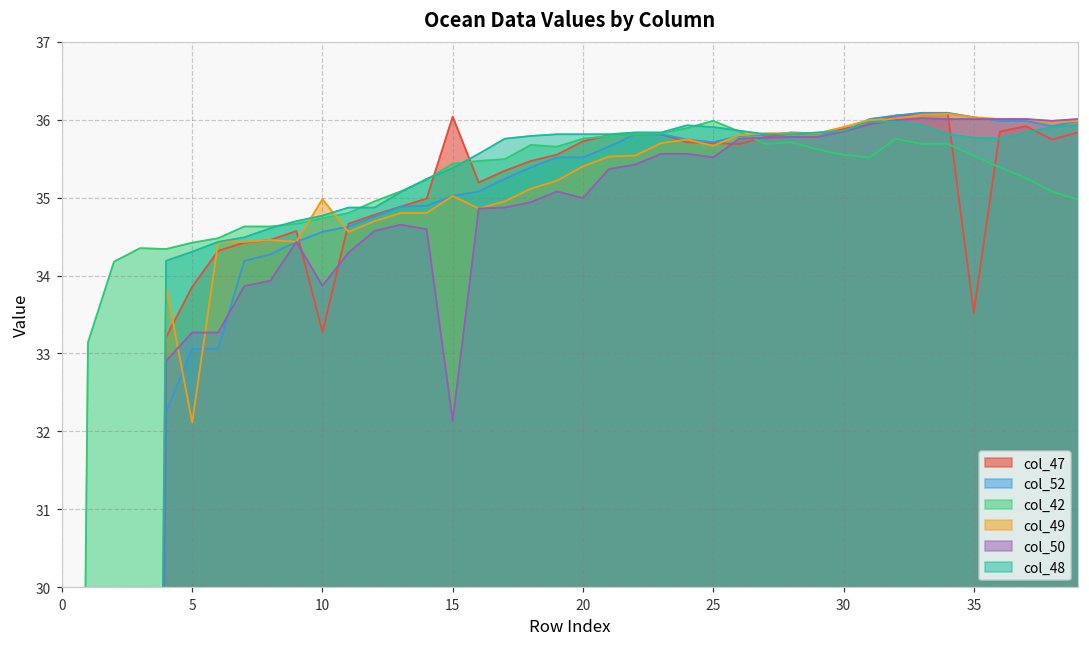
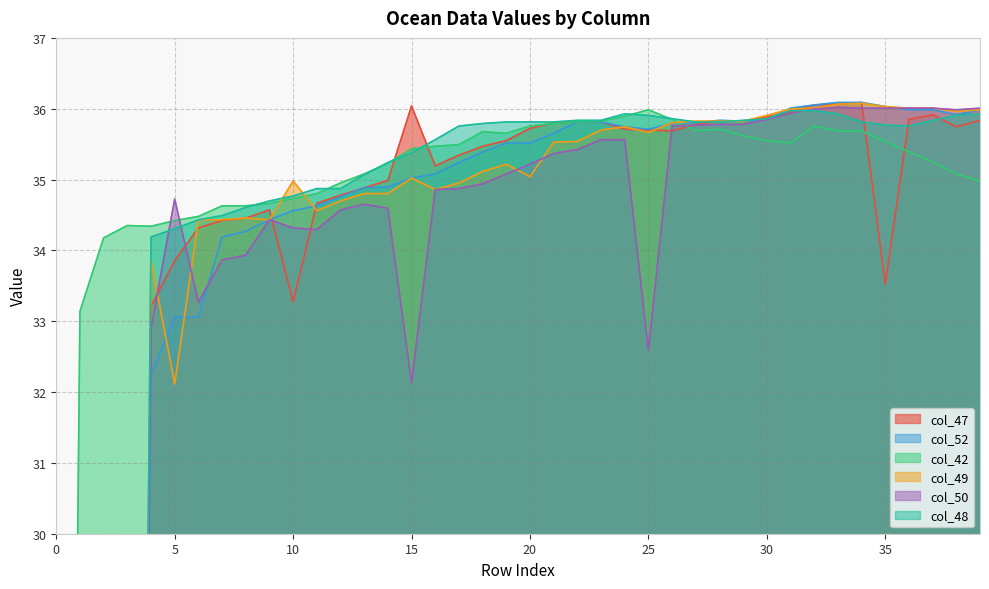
  {
    "col_47": {
      "5": 33.9,
      "10": 33.3,
      "15": 36.0,
      "35": 33.5
    },
    "col_49": {
      "5": 32.1,
      "10": 35.0,
-     "20": 35.4
+     "20": 35.0
    },
    "col_50": {
-     "5": 33.3,
-     "10": 33.9,
+     "5": 34.7,
+     "10": 34.3,
      "15": 32.1,
-     "20": 35.0,
-     "25": 35.5
+     "20": 35.2,
+     "25": 32.6
    }
  }
